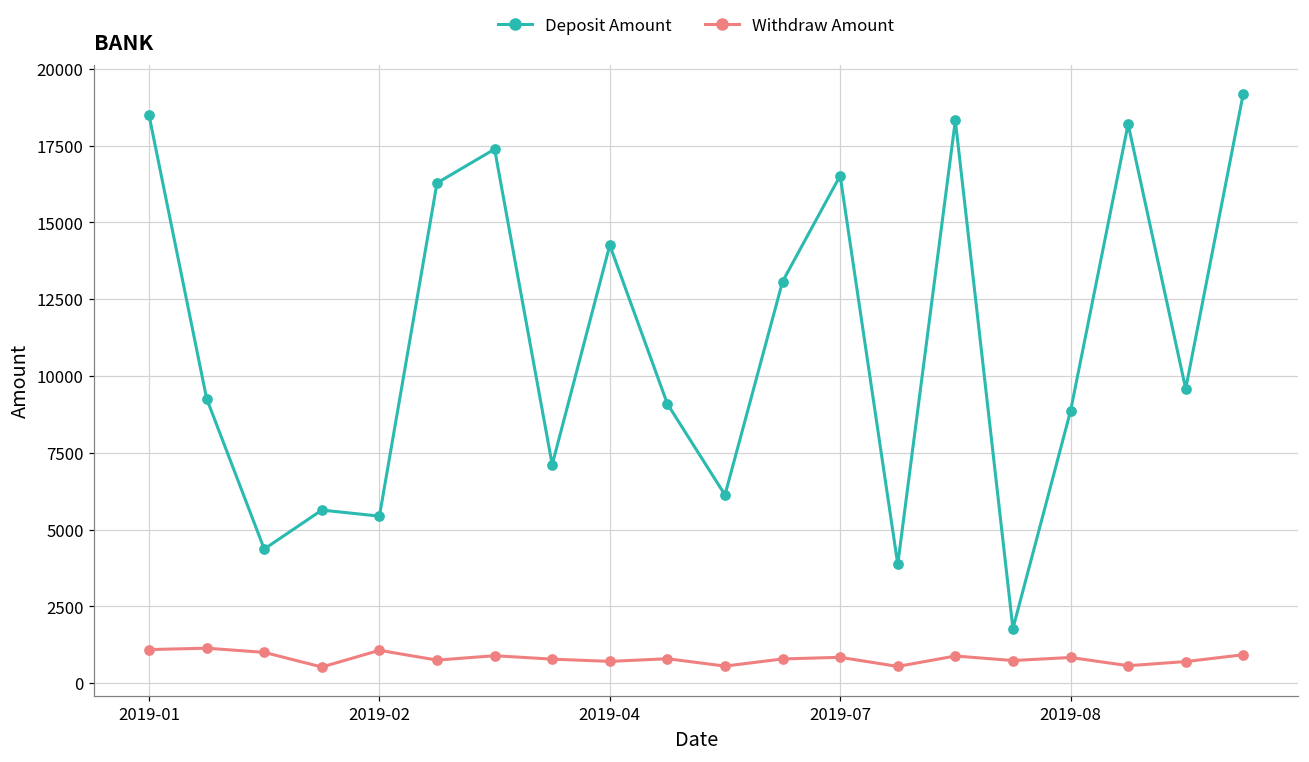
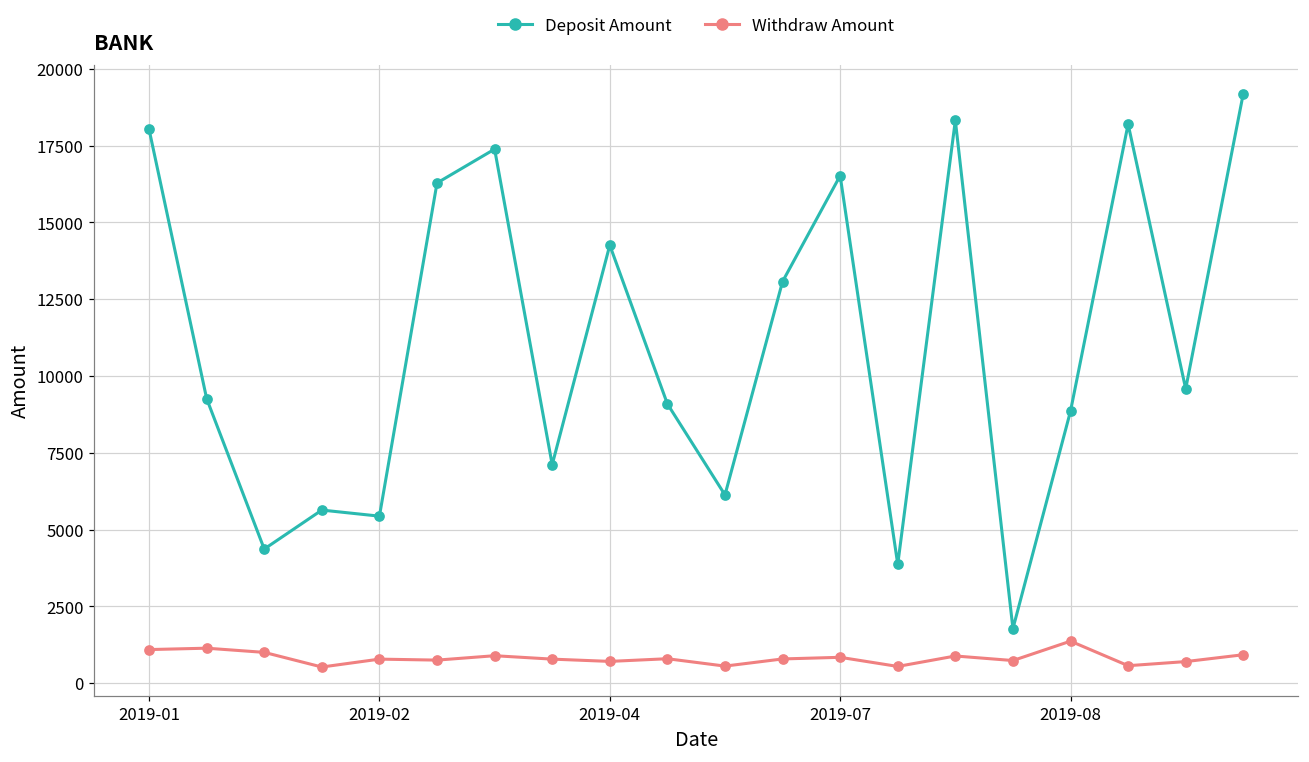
  {
    "Deposit Amount": {
-     "2019-01": 18500,
+     "2019-01": 18000,
      "2019-02": 5400,
      "2019-04": 14300,
      "2019-07": 16500,
      "2019-08": 8900
    },
    "Withdraw Amount": {
      "2019-01": 1100,
-     "2019-02": 1100,
+     "2019-02": 800,
      "2019-04": 700,
      "2019-07": 800,
-     "2019-08": 800
+     "2019-08": 1400
    }
  }
